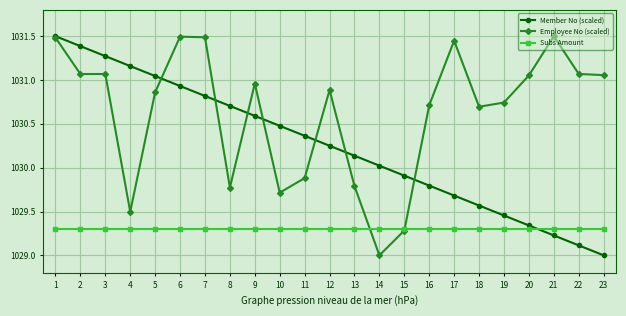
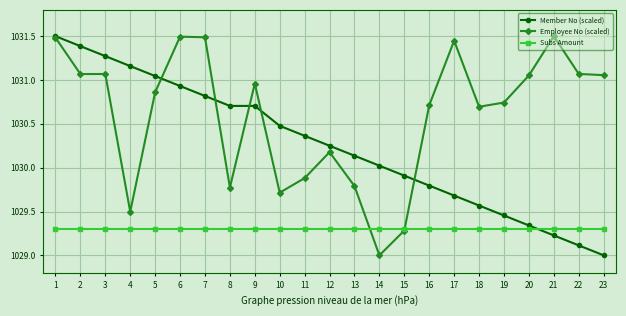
  {
    "Member No (scaled)": {
      "2": 1031.4,
      "3": 1031.3,
      "4": 1031.2,
      "5": 1031.0,
      "6": 1030.9,
      "7": 1030.8,
      "8": 1030.7,
-     "9": 1030.6,
+     "9": 1030.7,
      "10": 1030.5,
      "11": 1030.4,
      "12": 1030.3,
      "13": 1030.1,
      "14": 1030.0,
      "15": 1029.9,
      "16": 1029.8,
      "17": 1029.7,
      "18": 1029.6,
      "19": 1029.5,
      "20": 1029.3,
      "21": 1029.2,
      "22": 1029.1,
      "23": 1029.0
    },
    "Employee No (scaled)": {
      "2": 1031.1,
      "3": 1031.1,
      "4": 1029.5,
      "5": 1030.9,
      "6": 1031.5,
      "7": 1031.5,
      "8": 1029.8,
      "9": 1031.0,
      "10": 1029.7,
      "11": 1029.9,
-     "12": 1030.9,
+     "12": 1030.2,
      "13": 1029.8,
      "14": 1029.0,
      "16": 1030.7,
      "17": 1031.4,
      "18": 1030.7,
      "19": 1030.7,
      "20": 1031.1,
      "22": 1031.1,
      "23": 1031.1
    },
    "Subs Amount": {
      "1": 1029.3,
      "2": 1029.3,
      "3": 1029.3,
      "4": 1029.3,
      "5": 1029.3,
      "6": 1029.3,
      "7": 1029.3,
      "8": 1029.3,
      "9": 1029.3,
      "10": 1029.3,
      "11": 1029.3,
      "12": 1029.3,
      "13": 1029.3,
      "14": 1029.3,
      "16": 1029.3,
      "17": 1029.3,
      "18": 1029.3,
      "19": 1029.3,
      "20": 1029.3,
      "21": 1029.3,
      "22": 1029.3,
      "23": 1029.3
    }
  }
